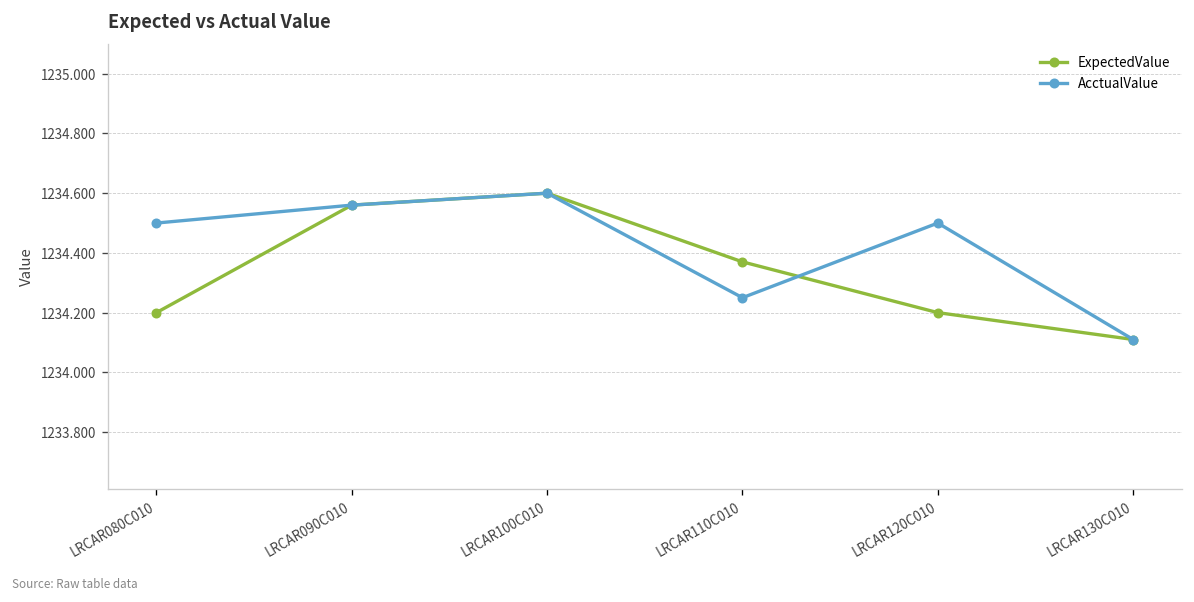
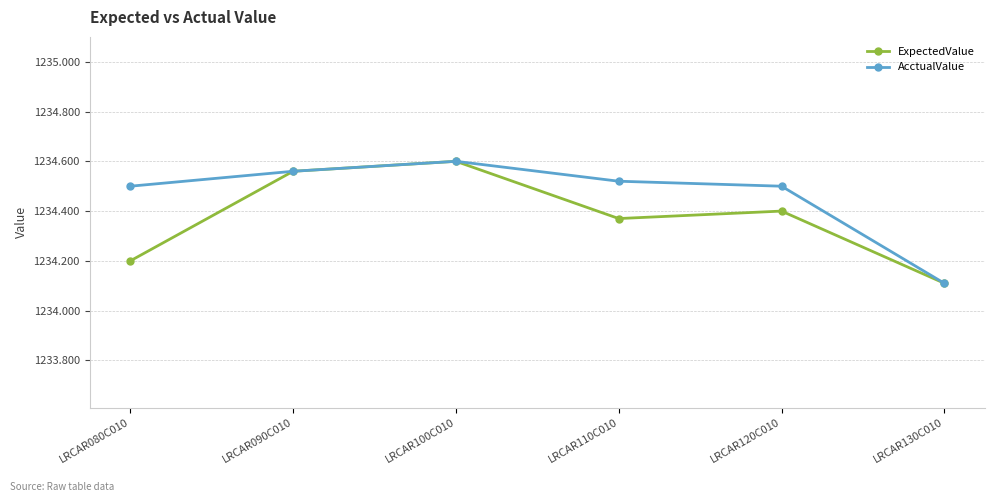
  {
    "ExpectedValue": {
      "LRCAR080C010": 1234.2,
      "LRCAR110C010": 1234.37,
-     "LRCAR120C010": 1234.2
+     "LRCAR120C010": 1234.4
    },
    "AcctualValue": {
      "LRCAR080C010": 1234.50,
-     "LRCAR110C010": 1234.25,
+     "LRCAR110C010": 1234.52,
      "LRCAR120C010": 1234.50
    }
  }
